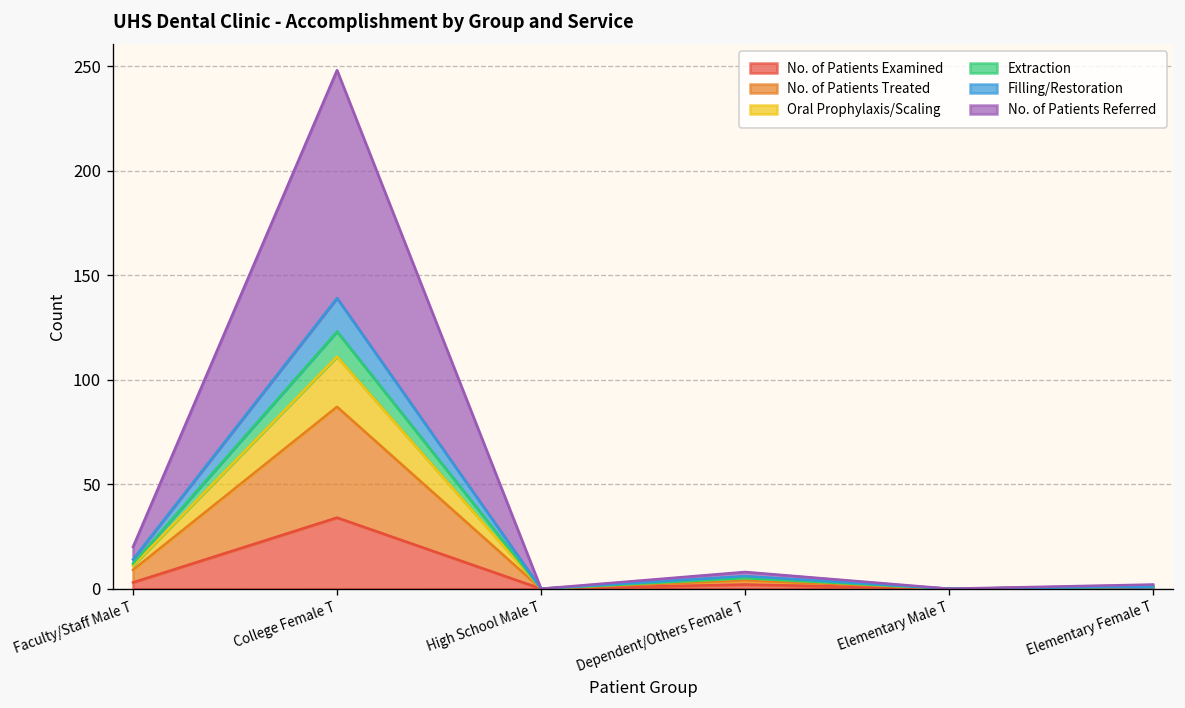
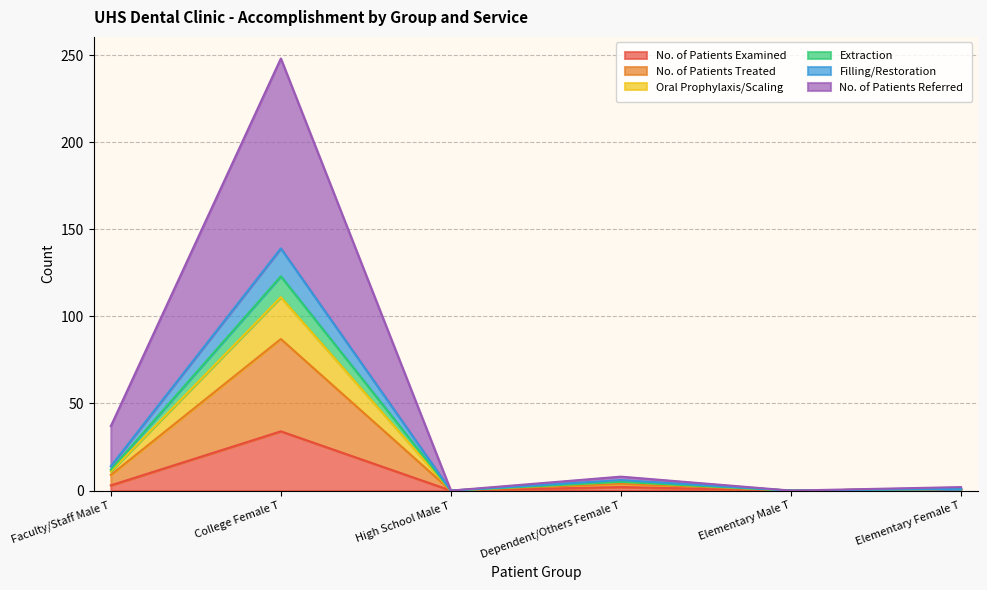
  {
    "Oral Prophylaxis/Scaling": {
      "College Female T": 24
    },
    "Extraction": {
      "College Female T": 12
    },
    "Filling/Restoration": {
      "Faculty/Staff Male T": 2,
      "College Female T": 16
    },
    "No. of Patients Referred": {
-     "Faculty/Staff Male T": 6,
+     "Faculty/Staff Male T": 23,
      "College Female T": 109,
      "Dependent/Others Female T": 2
    }
  }
